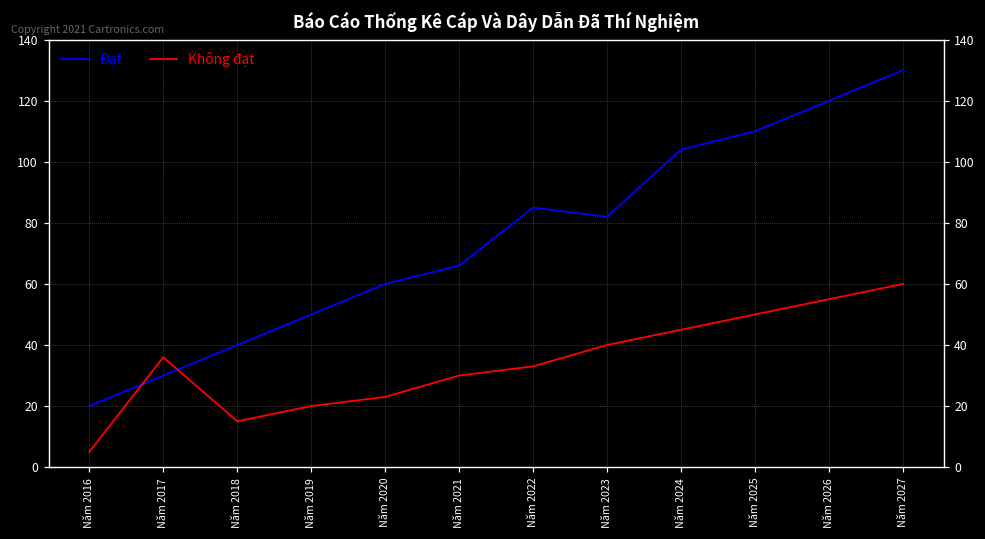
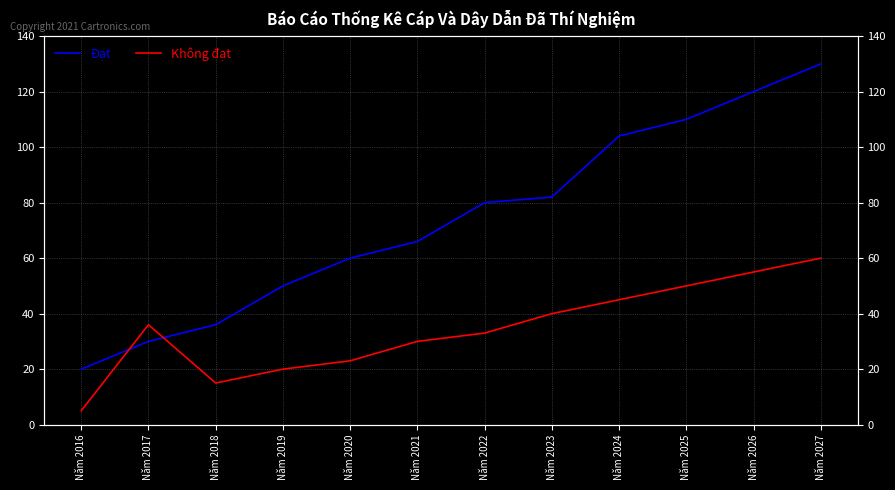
  {
    "Đạt": {
      "Năm 2016": 20,
      "Năm 2017": 30,
-     "Năm 2018": 40,
+     "Năm 2018": 36,
      "Năm 2019": 50,
      "Năm 2020": 60,
      "Năm 2021": 66,
-     "Năm 2022": 85,
+     "Năm 2022": 80,
      "Năm 2023": 82,
      "Năm 2024": 104,
      "Năm 2025": 110,
      "Năm 2026": 120,
      "Năm 2027": 130
    },
    "Không đạt": {
      "Năm 2016": 5,
      "Năm 2017": 36,
      "Năm 2018": 15,
      "Năm 2019": 20,
      "Năm 2020": 23,
      "Năm 2021": 30,
      "Năm 2022": 33,
      "Năm 2023": 40,
      "Năm 2024": 45,
      "Năm 2025": 50,
      "Năm 2026": 55,
      "Năm 2027": 60
    }
  }
